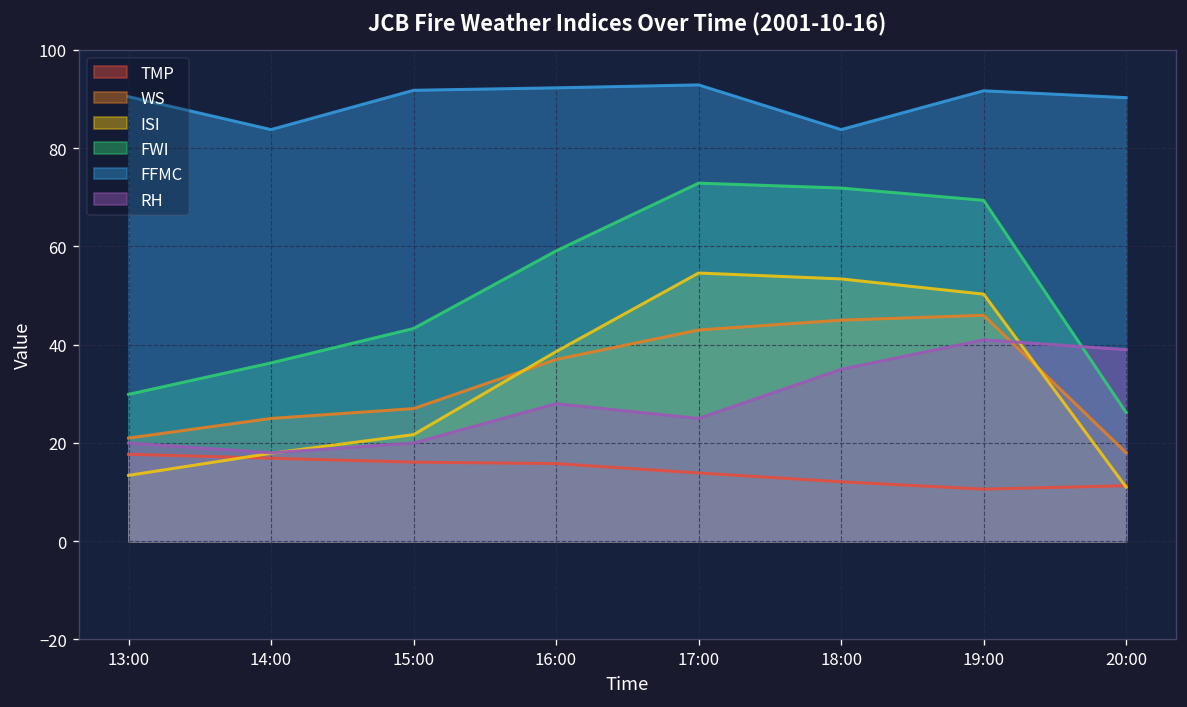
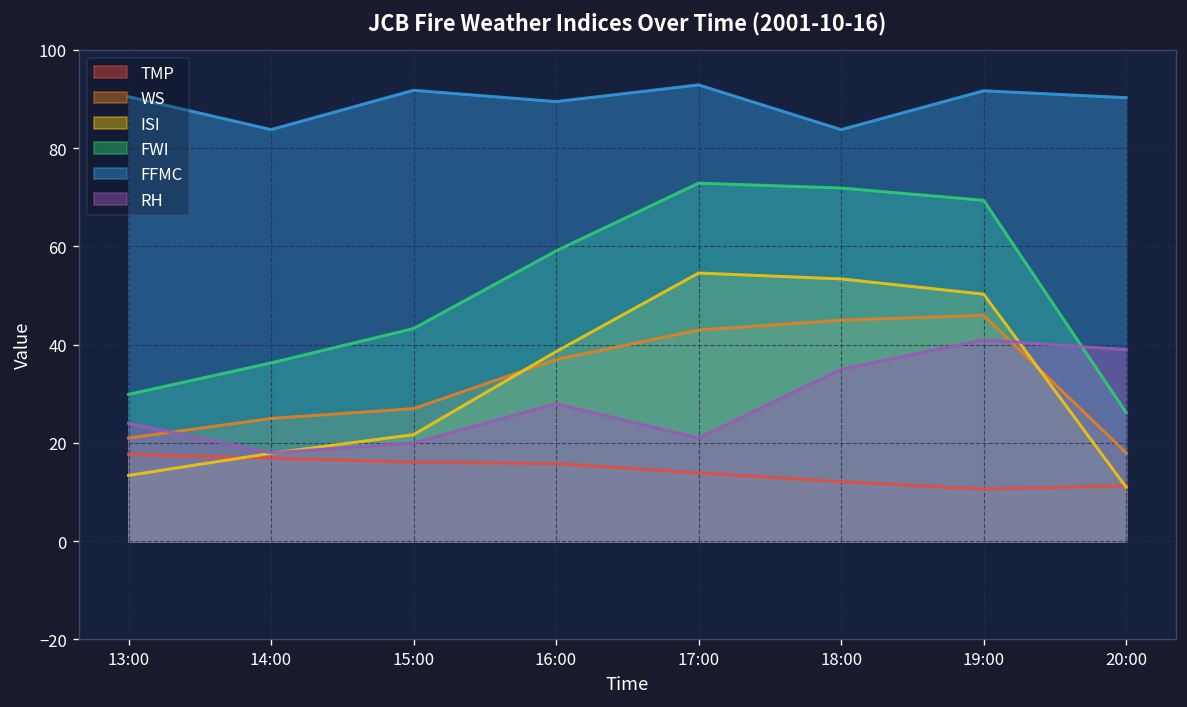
  {
    "FWI": {
      "13:00": 30,
      "14:00": 36,
      "15:00": 43,
      "16:00": 59,
      "17:00": 73,
      "18:00": 72,
      "19:00": 69,
      "20:00": 26
    },
    "FFMC": {
      "14:00": 84,
      "15:00": 92,
-     "16:00": 92,
+     "16:00": 90,
      "17:00": 93,
      "18:00": 84,
      "19:00": 92,
      "20:00": 90
    },
    "RH": {
-     "13:00": 20,
+     "13:00": 24,
      "15:00": 20,
      "16:00": 28,
-     "17:00": 25,
+     "17:00": 21,
      "18:00": 35,
      "19:00": 41,
      "20:00": 39
    }
  }
